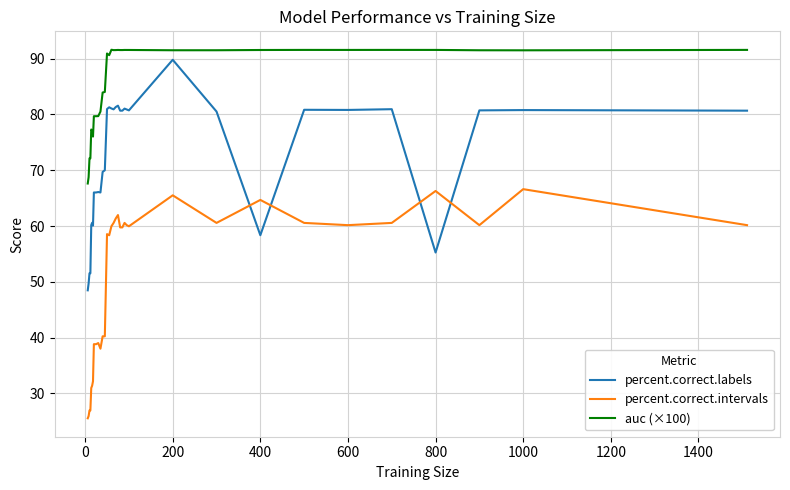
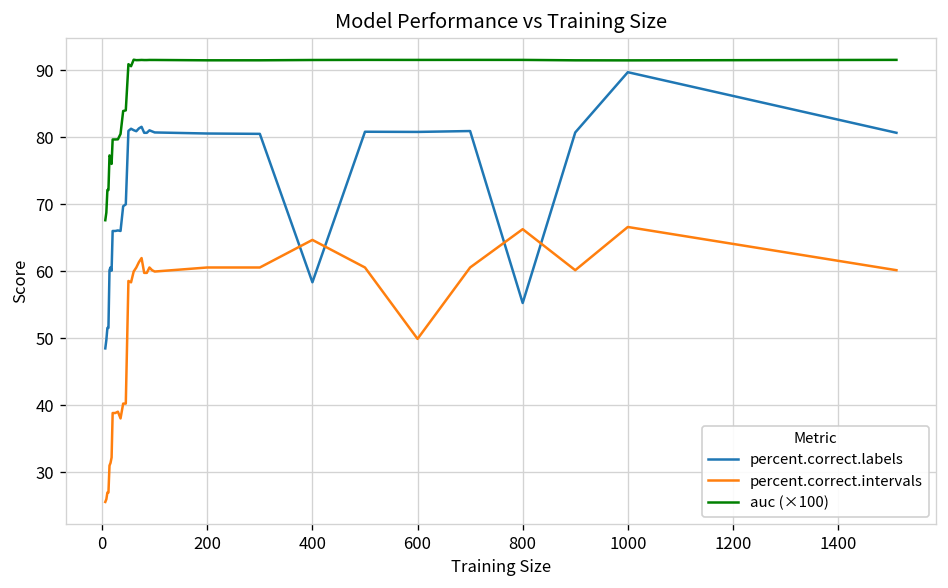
  {
    "percent.correct.labels": {
-     "200": 90,
+     "200": 81,
      "400": 58,
      "600": 81,
      "800": 55,
-     "1000": 81
+     "1000": 90
    },
    "percent.correct.intervals": {
-     "200": 66,
+     "200": 61,
      "400": 65,
-     "600": 60,
+     "600": 50,
      "800": 66,
      "1000": 67
    },
    "auc (×100)": {
      "200": 92,
      "400": 92,
      "600": 92,
      "800": 92,
      "1000": 91
    }
  }
